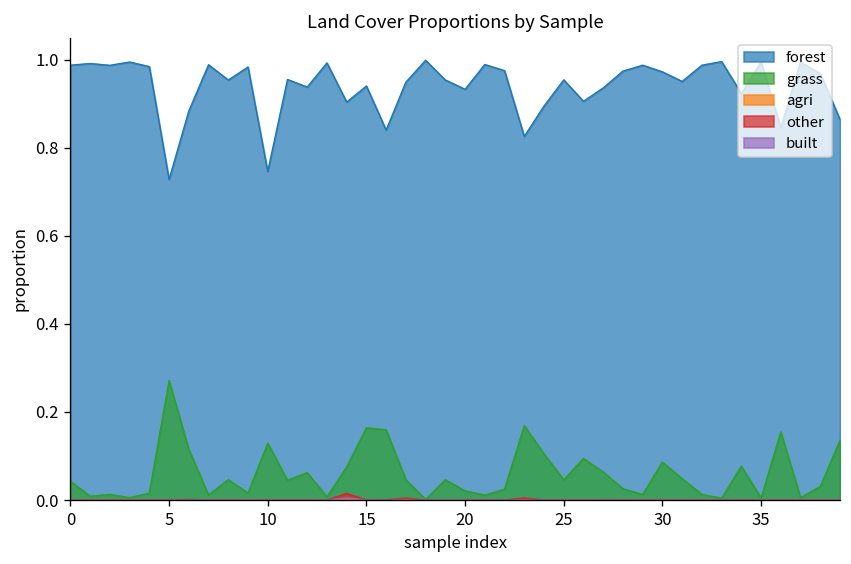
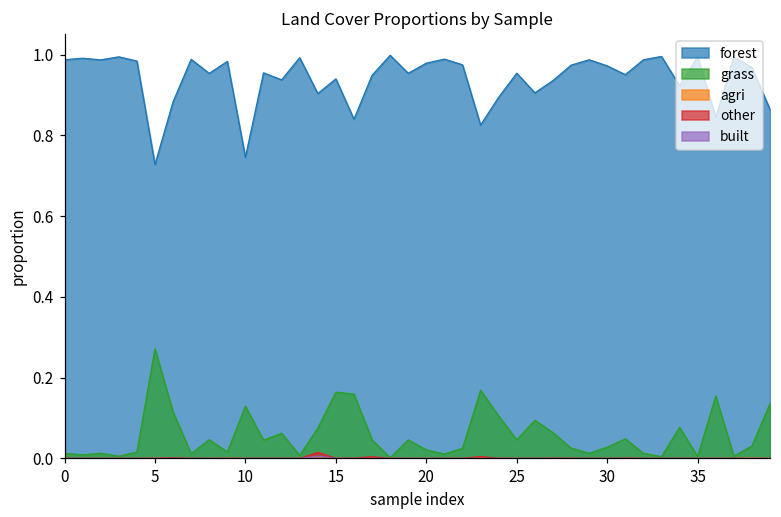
  {
    "forest": {
      "0": 0.99,
      "5": 0.73,
      "10": 0.75,
      "15": 0.94,
-     "20": 0.93,
+     "20": 0.98,
      "25": 0.95,
      "30": 0.97
    },
    "grass": {
-     "0": 0.04,
+     "0": 0.01,
      "5": 0.27,
      "10": 0.13,
      "15": 0.16,
      "20": 0.02,
      "25": 0.05,
-     "30": 0.09
+     "30": 0.03
    }
  }
